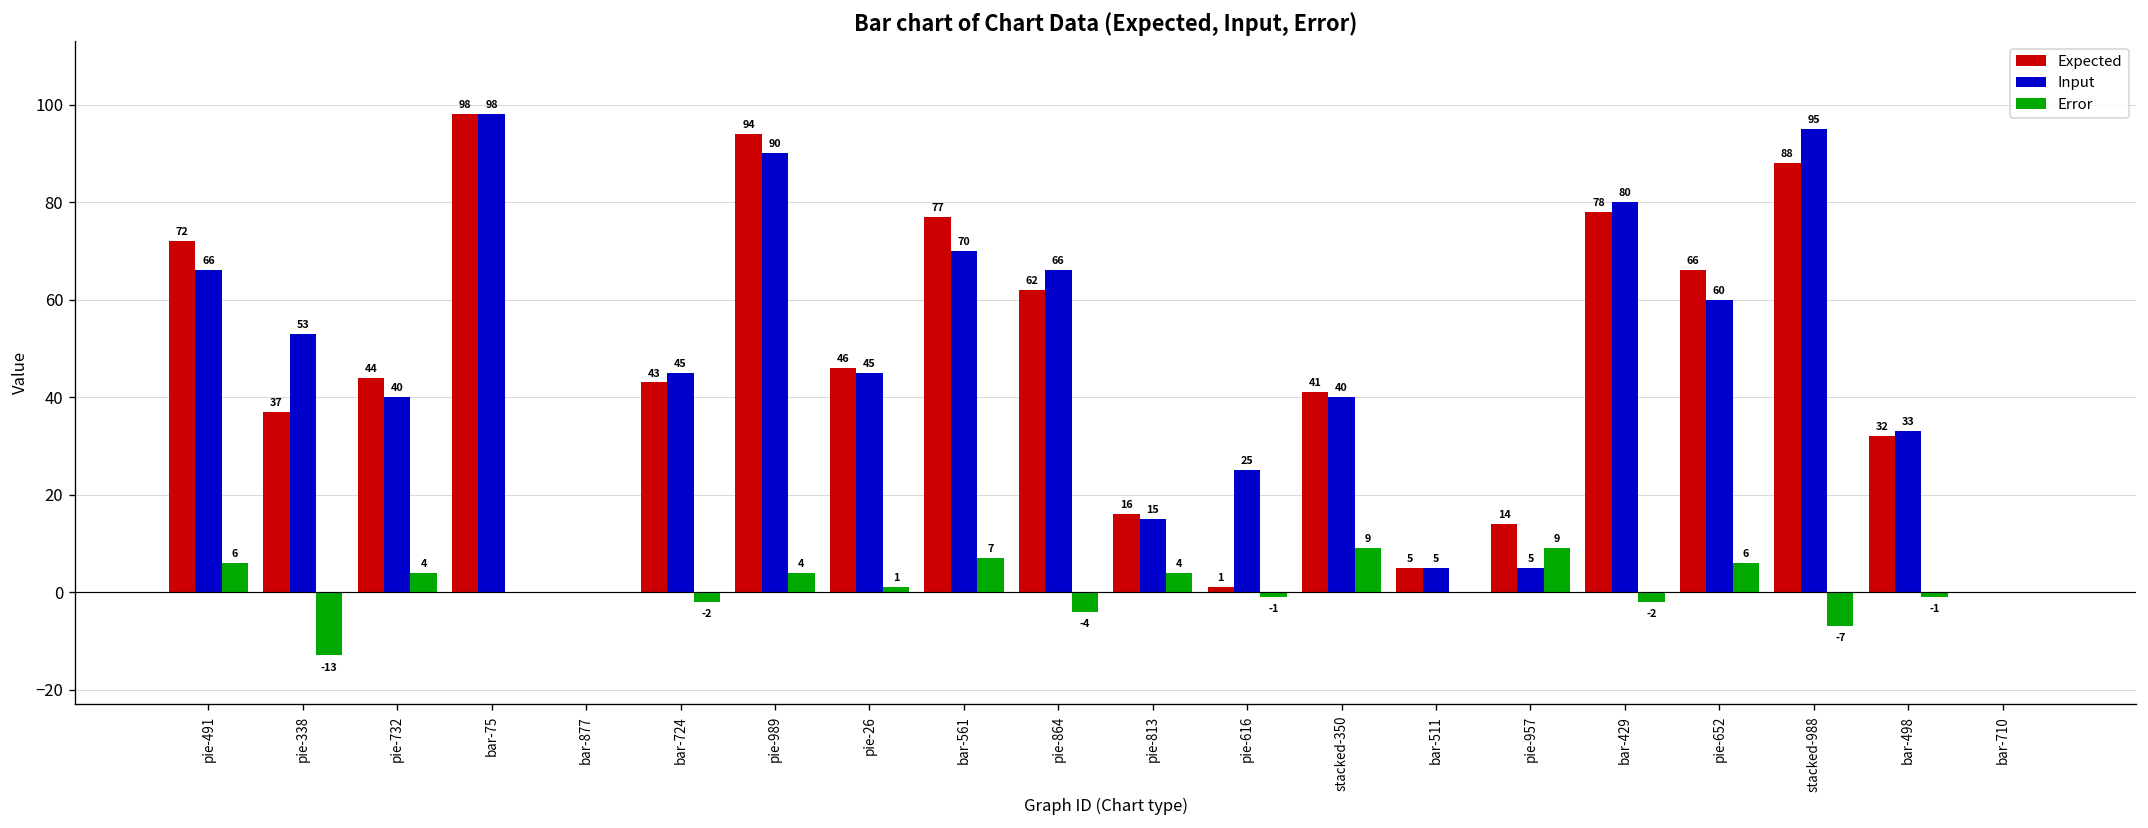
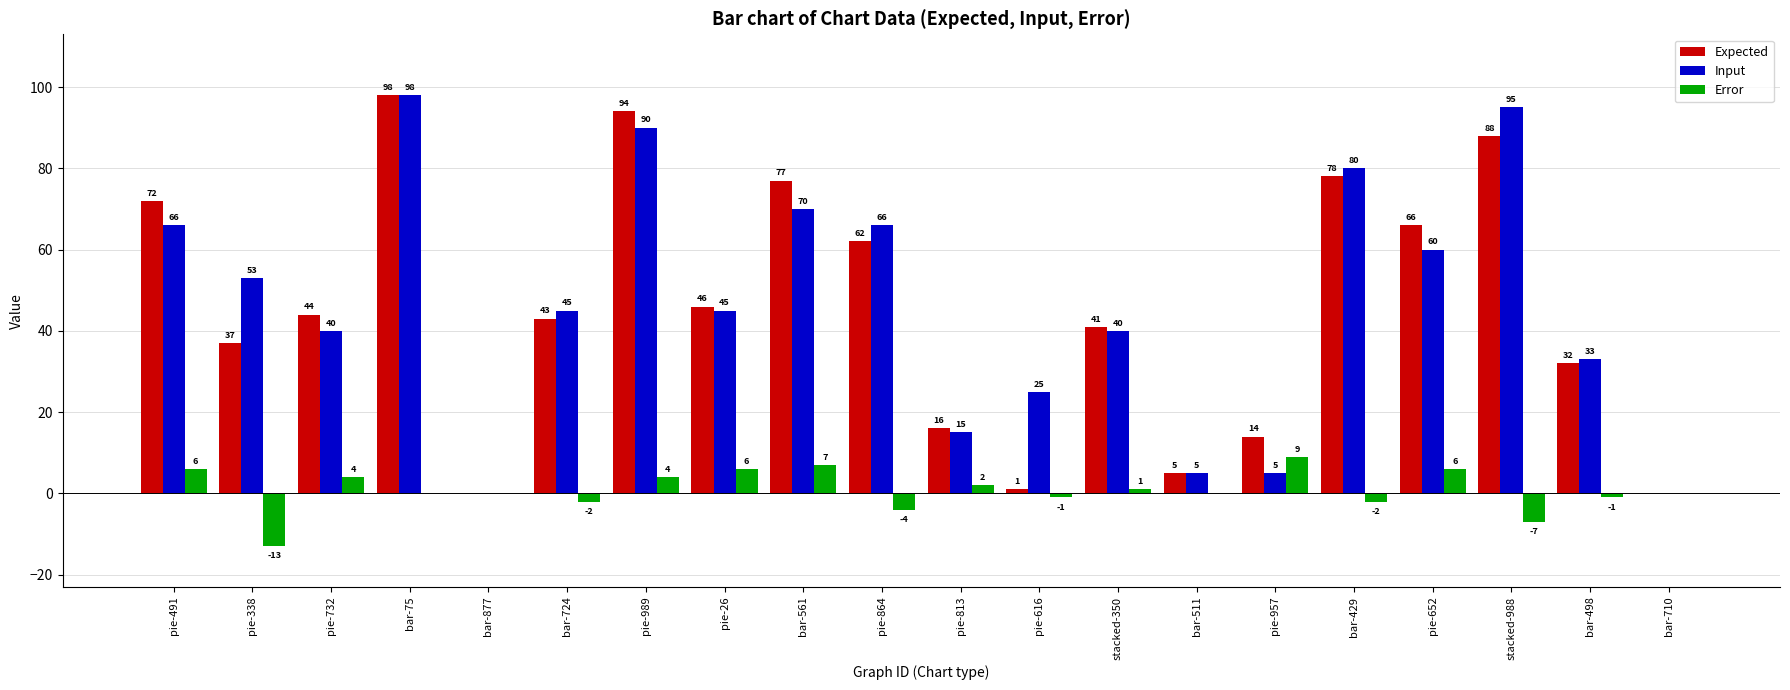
  {
    "Expected": {
      "pie-491": 72,
      "pie-338": 37,
      "pie-732": 44,
      "bar-75": 98,
      "bar-724": 43,
      "pie-989": 94,
      "pie-26": 46,
      "bar-561": 77,
      "pie-864": 62,
      "pie-813": 16,
      "pie-616": 1,
      "stacked-350": 41,
      "bar-511": 5,
      "pie-957": 14,
      "bar-429": 78,
      "pie-652": 66,
      "stacked-988": 88,
      "bar-498": 32
    },
    "Input": {
      "pie-491": 66,
      "pie-338": 53,
      "pie-732": 40,
      "bar-75": 98,
      "bar-724": 45,
      "pie-989": 90,
      "pie-26": 45,
      "bar-561": 70,
      "pie-864": 66,
      "pie-813": 15,
      "pie-616": 25,
      "stacked-350": 40,
      "bar-511": 5,
      "pie-957": 5,
      "bar-429": 80,
      "pie-652": 60,
      "stacked-988": 95,
      "bar-498": 33
    },
    "Error": {
      "pie-491": 6,
      "pie-338": -13,
      "pie-732": 4,
      "bar-724": -2,
      "pie-989": 4,
-     "pie-26": 1,
+     "pie-26": 6,
      "bar-561": 7,
      "pie-864": -4,
-     "pie-813": 4,
+     "pie-813": 2,
      "pie-616": -1,
-     "stacked-350": 9,
+     "stacked-350": 1,
      "pie-957": 9,
      "bar-429": -2,
      "pie-652": 6,
      "stacked-988": -7,
      "bar-498": -1
    }
  }
